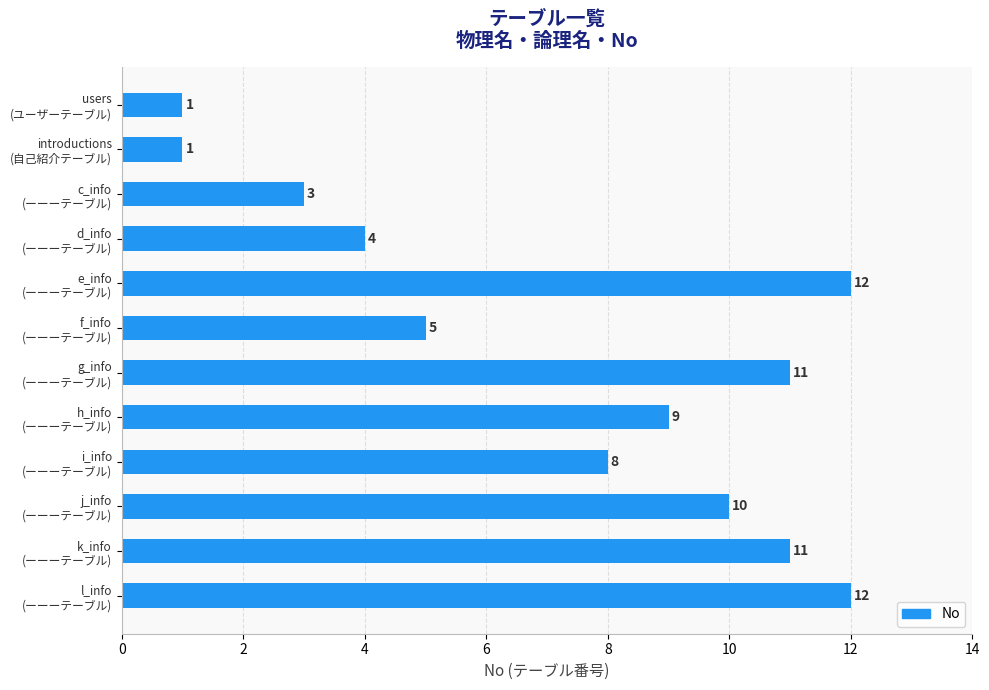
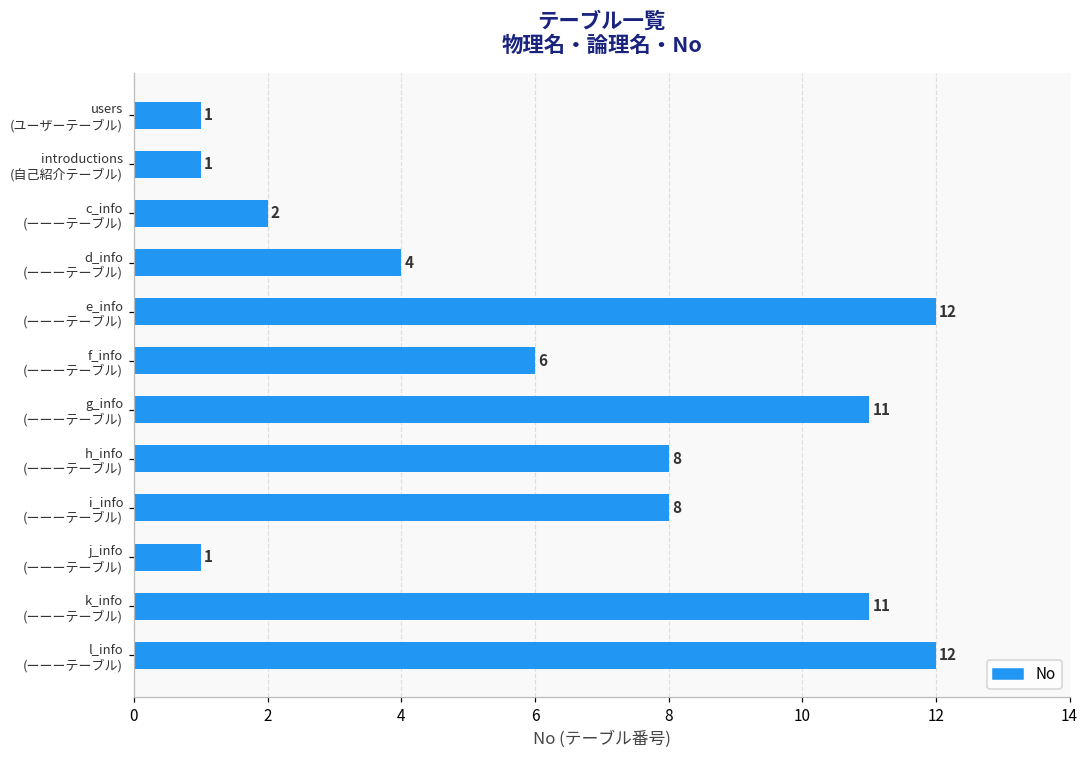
  {
    "users (ユーザーテーブル)": 1,
    "introductions (自己紹介テーブル)": 1,
-   "c_info (ーーーテーブル)": 3,
+   "c_info (ーーーテーブル)": 2,
    "d_info (ーーーテーブル)": 4,
    "e_info (ーーーテーブル)": 12,
-   "f_info (ーーーテーブル)": 5,
+   "f_info (ーーーテーブル)": 6,
    "g_info (ーーーテーブル)": 11,
-   "h_info (ーーーテーブル)": 9,
+   "h_info (ーーーテーブル)": 8,
    "i_info (ーーーテーブル)": 8,
-   "j_info (ーーーテーブル)": 10,
+   "j_info (ーーーテーブル)": 1,
    "k_info (ーーーテーブル)": 11,
    "l_info (ーーーテーブル)": 12
  }
